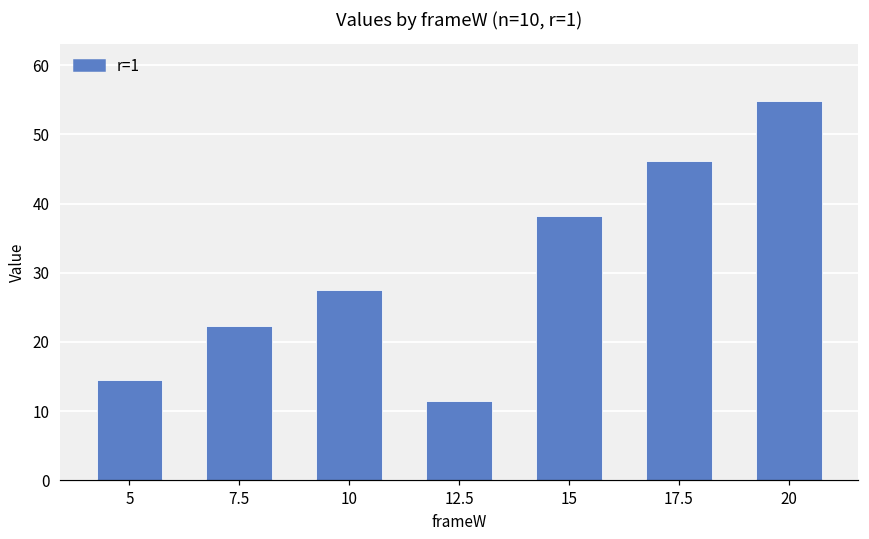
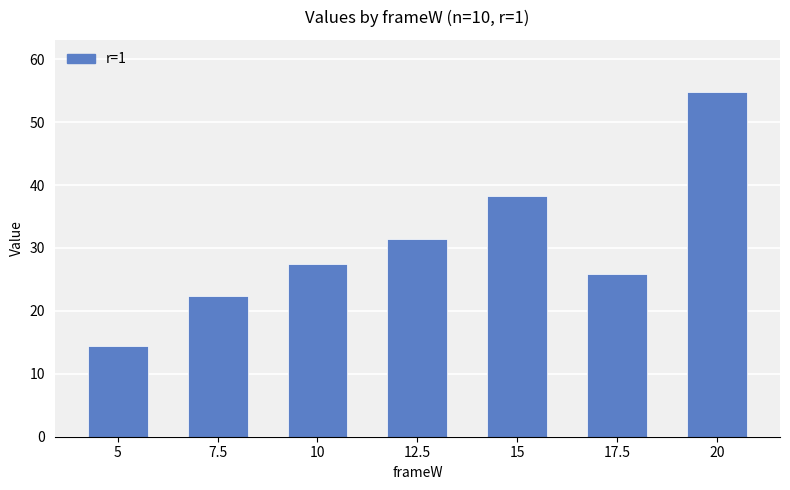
  {
    "5": 14,
    "7.5": 22,
    "10": 27,
-   "12.5": 11,
+   "12.5": 31,
    "15": 38,
-   "17.5": 46,
+   "17.5": 26,
    "20": 55
  }
